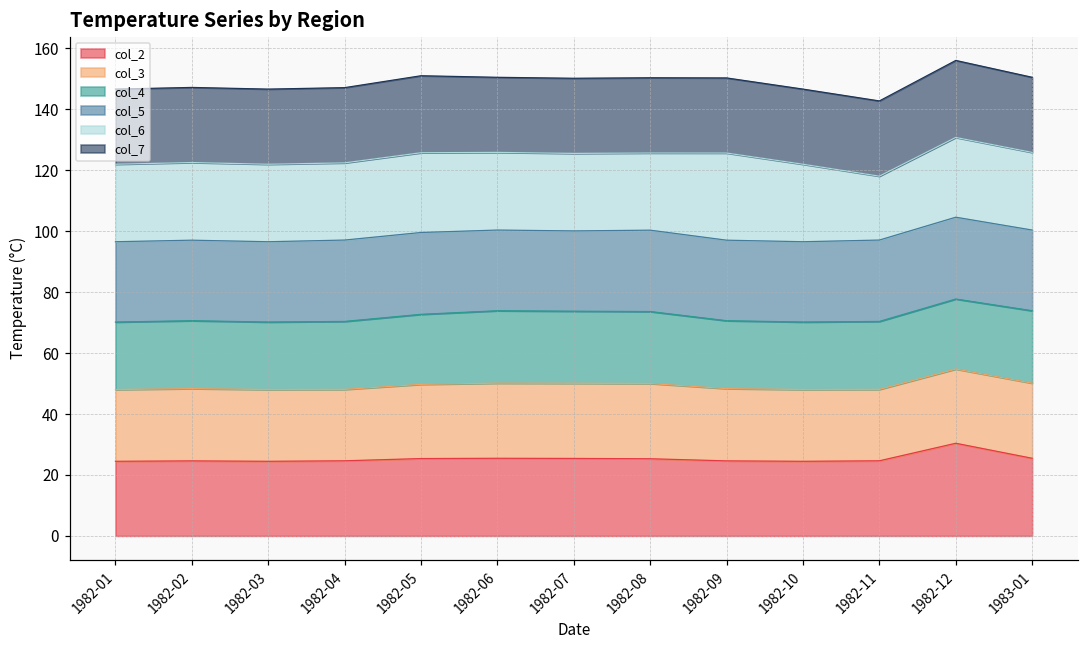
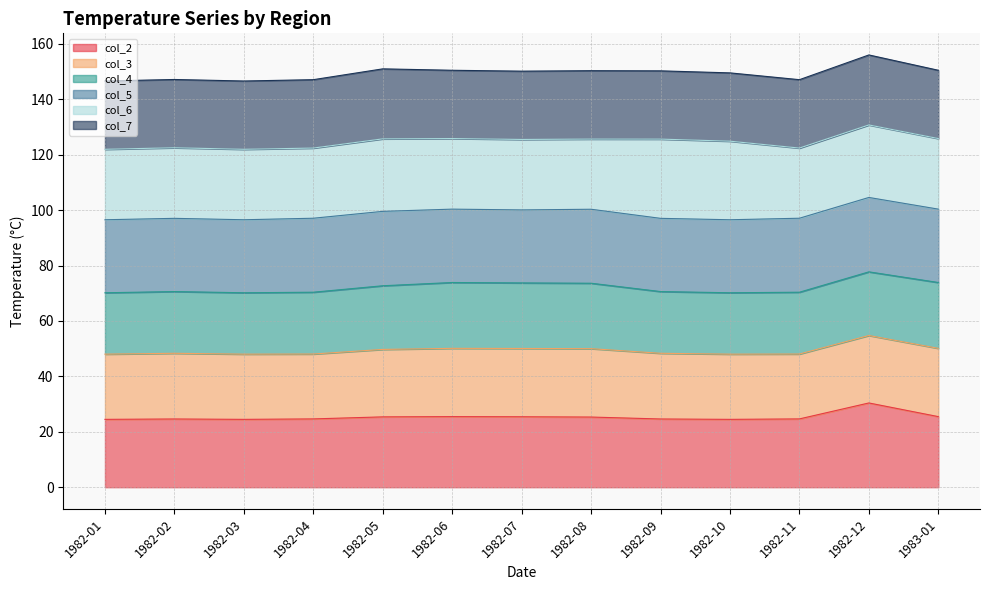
  {
    "col_2": {
      "1982-01": 24,
      "1982-02": 25,
      "1982-03": 24,
      "1982-04": 25,
      "1982-05": 25,
      "1982-06": 25,
      "1982-07": 25,
      "1982-08": 25,
      "1982-09": 25,
      "1982-10": 24,
      "1982-11": 25,
      "1982-12": 30,
      "1983-01": 25
    },
    "col_3": {
      "1982-01": 24,
      "1982-02": 24,
      "1982-03": 24,
      "1982-04": 23,
      "1982-05": 24,
      "1982-06": 25,
      "1982-07": 25,
      "1982-08": 25,
      "1982-09": 24,
      "1982-10": 24,
      "1982-11": 23,
      "1982-12": 24,
      "1983-01": 25
    },
    "col_6": {
      "1982-01": 25,
      "1982-02": 25,
      "1982-03": 25,
      "1982-04": 25,
      "1982-05": 26,
      "1982-06": 25,
      "1982-07": 25,
      "1982-08": 25,
      "1982-09": 29,
-     "1982-10": 25,
-     "1982-11": 21,
+     "1982-10": 28,
+     "1982-11": 25,
      "1982-12": 26,
      "1983-01": 25
    },
    "col_7": {
      "1982-02": 25,
      "1982-03": 25,
      "1982-04": 25,
      "1982-05": 25,
      "1982-06": 25,
      "1982-07": 25,
      "1982-08": 25,
      "1982-09": 25,
      "1982-10": 25,
      "1982-11": 25,
      "1982-12": 25,
      "1983-01": 25
    }
  }
